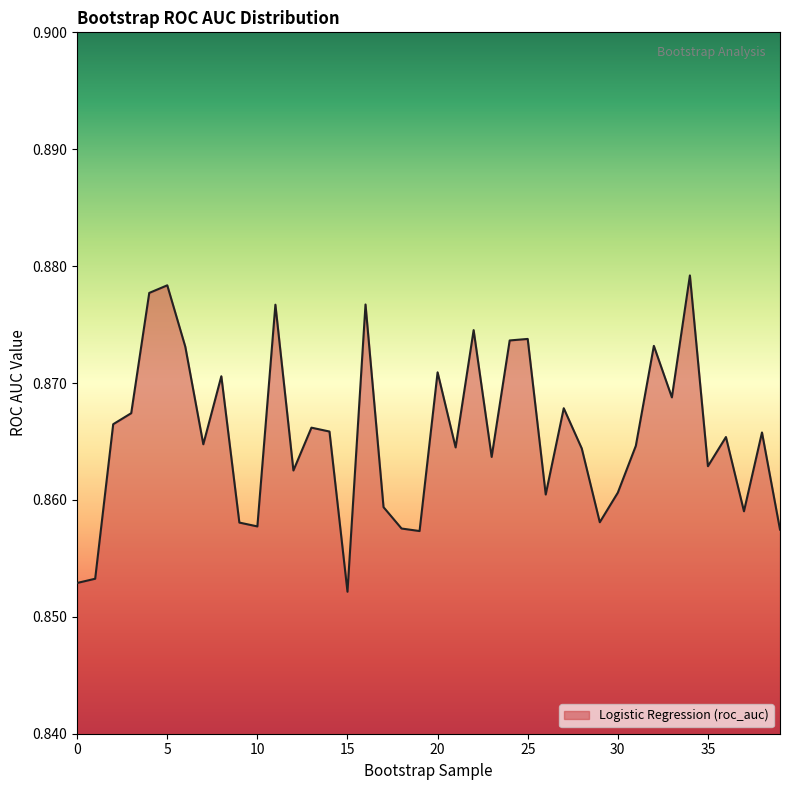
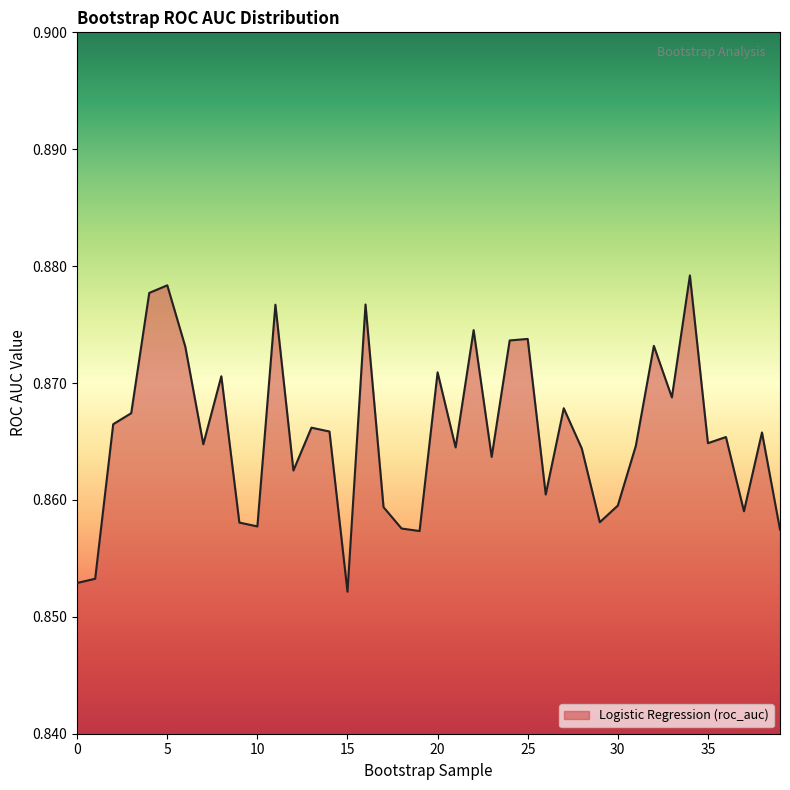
  {
    "0": 0.8529,
    "5": 0.8784,
    "10": 0.8577,
    "15": 0.8521,
    "20": 0.8709,
    "25": 0.8738,
-   "30": 0.8606,
-   "35": 0.8629
+   "30": 0.8595,
+   "35": 0.8649
  }
